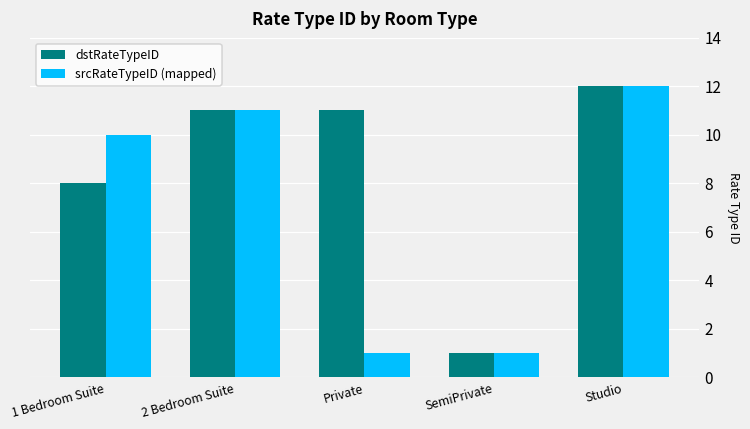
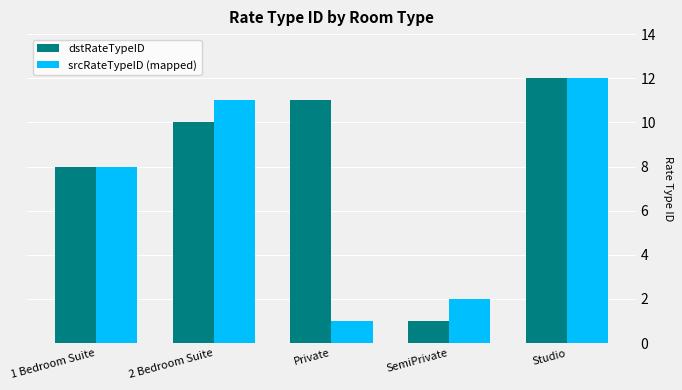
  {
    "dstRateTypeID": {
      "1 Bedroom Suite": 8,
-     "2 Bedroom Suite": 11,
+     "2 Bedroom Suite": 10,
      "Private": 11,
      "SemiPrivate": 1,
      "Studio": 12
    },
    "srcRateTypeID (mapped)": {
-     "1 Bedroom Suite": 10,
+     "1 Bedroom Suite": 8,
      "2 Bedroom Suite": 11,
      "Private": 1,
-     "SemiPrivate": 1,
+     "SemiPrivate": 2,
      "Studio": 12
    }
  }
